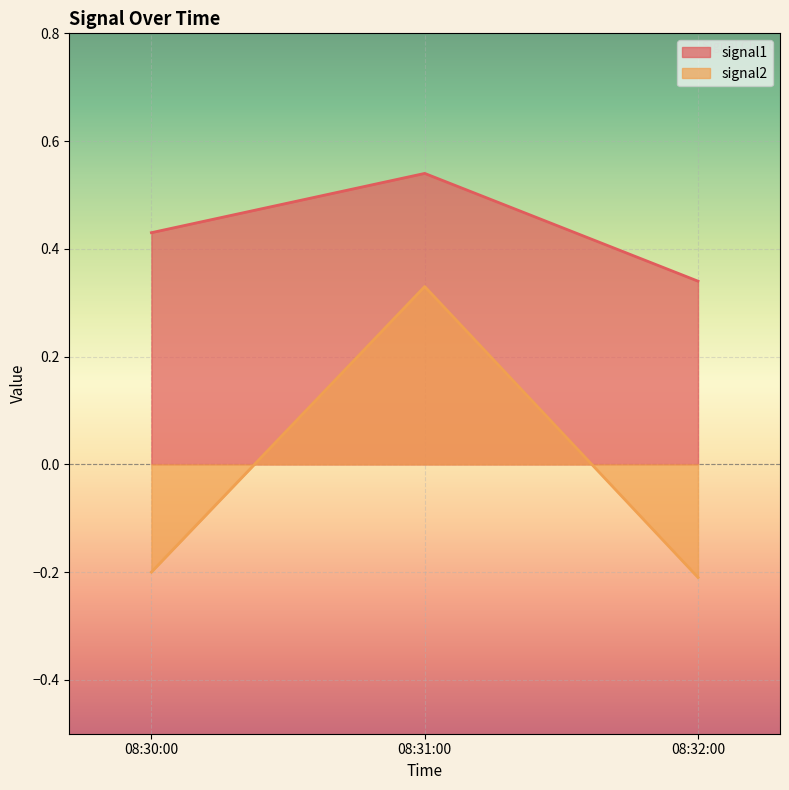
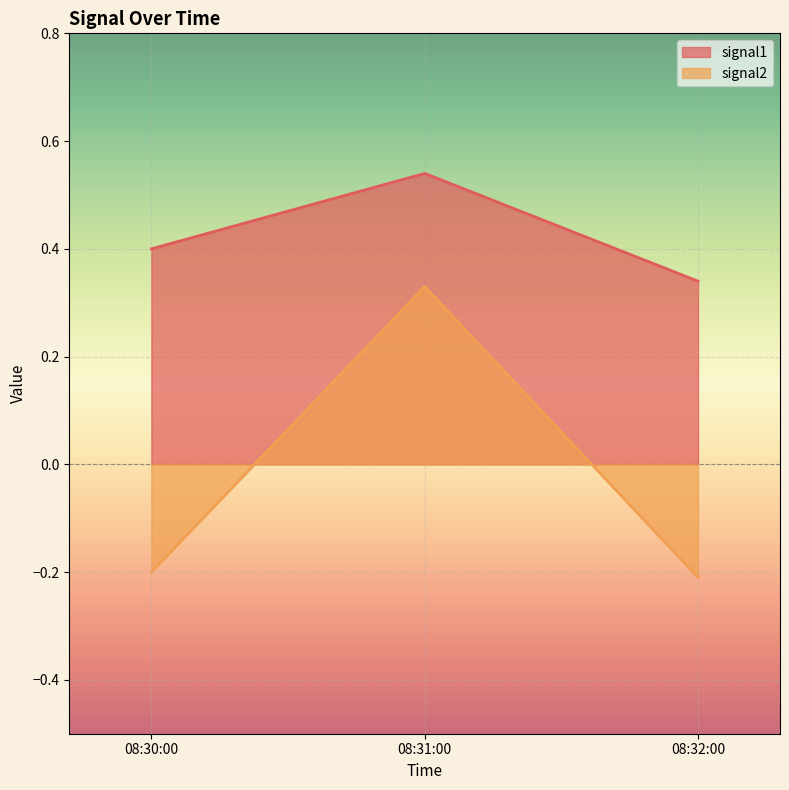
  {
    "signal1": {
-     "08:30:00": 0.43,
+     "08:30:00": 0.40,
      "08:31:00": 0.54,
      "08:32:00": 0.34
    }
  }
